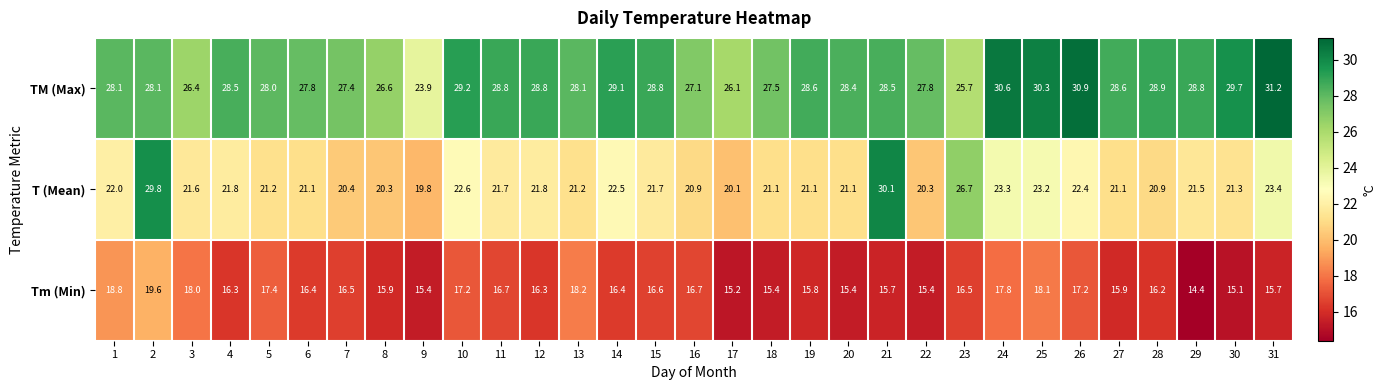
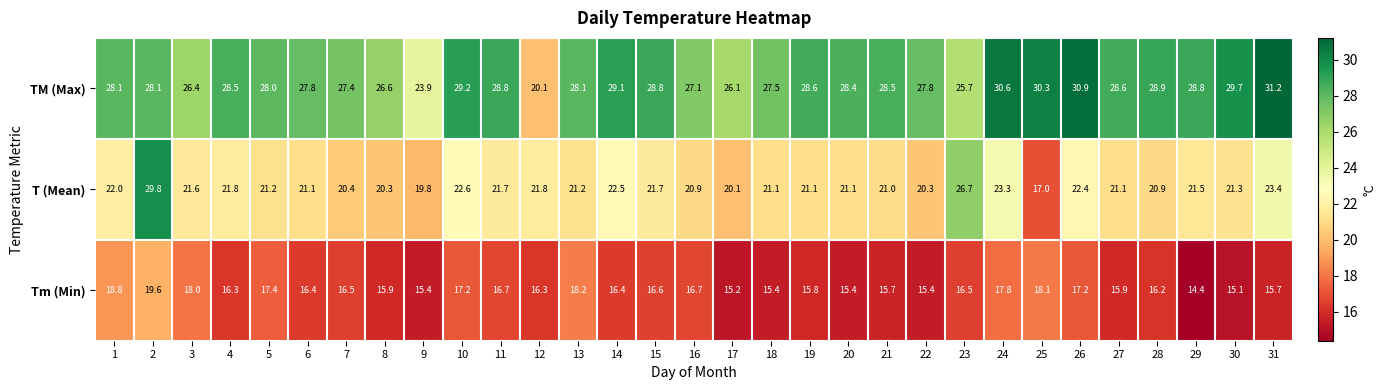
  {
    "TM (Max)": {
      "1": 28.1,
      "2": 28.1,
      "3": 26.4,
      "4": 28.5,
      "5": 28.0,
      "6": 27.8,
      "7": 27.4,
      "8": 26.6,
      "9": 23.9,
      "10": 29.2,
      "11": 28.8,
-     "12": 28.8,
+     "12": 20.1,
      "13": 28.1,
      "14": 29.1,
      "15": 28.8,
      "16": 27.1,
      "17": 26.1,
      "18": 27.5,
      "19": 28.6,
      "20": 28.4,
      "21": 28.5,
      "22": 27.8,
      "23": 25.7,
      "24": 30.6,
      "25": 30.3,
      "26": 30.9,
      "27": 28.6,
      "28": 28.9,
      "29": 28.8,
      "30": 29.7,
      "31": 31.2
    },
    "T (Mean)": {
      "1": 22.0,
      "2": 29.8,
      "3": 21.6,
      "4": 21.8,
      "5": 21.2,
      "6": 21.1,
      "7": 20.4,
      "8": 20.3,
      "9": 19.8,
      "10": 22.6,
      "11": 21.7,
      "12": 21.8,
      "13": 21.2,
      "14": 22.5,
      "15": 21.7,
      "16": 20.9,
      "17": 20.1,
      "18": 21.1,
      "19": 21.1,
      "20": 21.1,
-     "21": 30.1,
+     "21": 21.0,
      "22": 20.3,
      "23": 26.7,
      "24": 23.3,
-     "25": 23.2,
+     "25": 17.0,
      "26": 22.4,
      "27": 21.1,
      "28": 20.9,
      "29": 21.5,
      "30": 21.3,
      "31": 23.4
    },
    "Tm (Min)": {
      "1": 18.8,
      "2": 19.6,
      "3": 18.0,
      "4": 16.3,
      "5": 17.4,
      "6": 16.4,
      "7": 16.5,
      "8": 15.9,
      "9": 15.4,
      "10": 17.2,
      "11": 16.7,
      "12": 16.3,
      "13": 18.2,
      "14": 16.4,
      "15": 16.6,
      "16": 16.7,
      "17": 15.2,
      "18": 15.4,
      "19": 15.8,
      "20": 15.4,
      "21": 15.7,
      "22": 15.4,
      "23": 16.5,
      "24": 17.8,
      "25": 18.1,
      "26": 17.2,
      "27": 15.9,
      "28": 16.2,
      "29": 14.4,
      "30": 15.1,
      "31": 15.7
    }
  }
